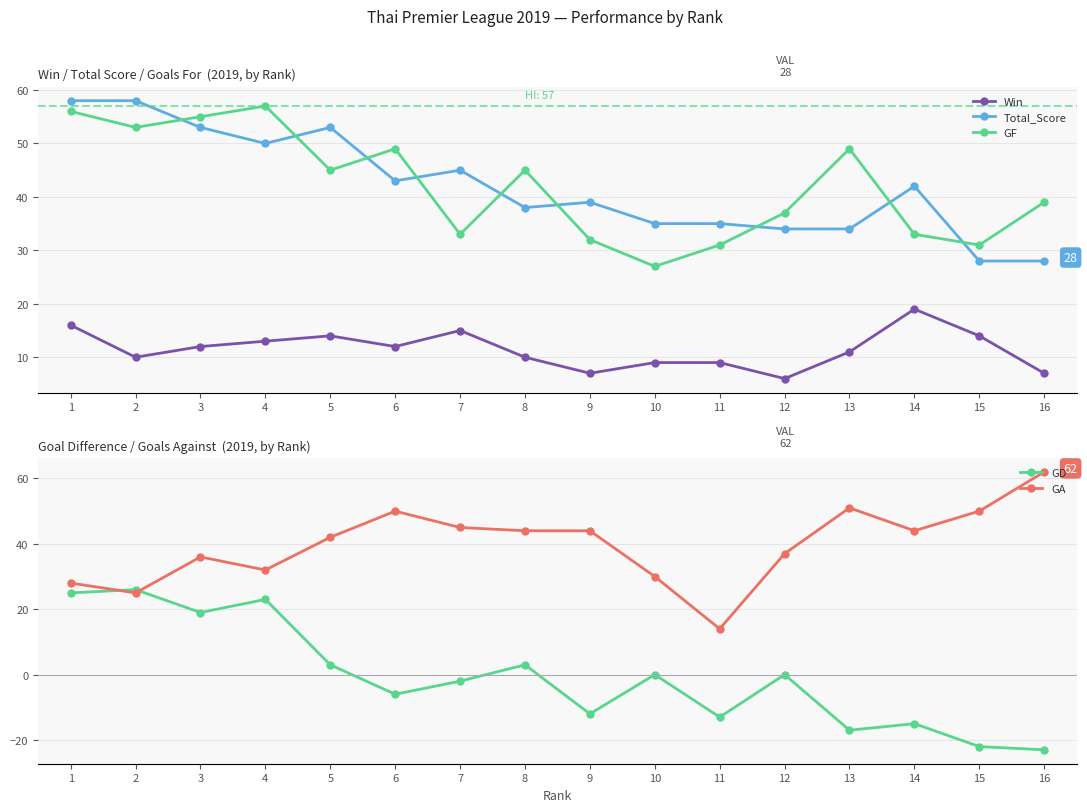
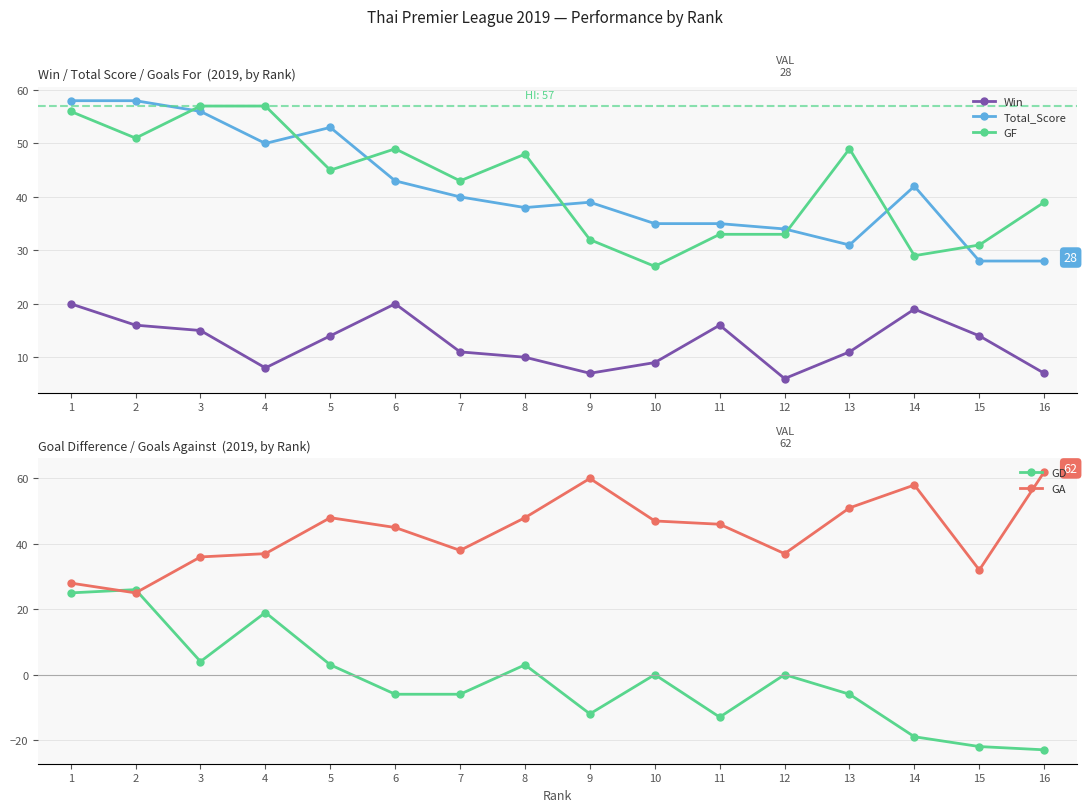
  {
    "Win / Total Score / Goals For (2019, by Rank)": {
      "Win": {
-       "1": 16,
-       "2": 10,
-       "3": 12,
-       "4": 13,
+       "1": 20,
+       "2": 16,
+       "3": 15,
+       "4": 8,
        "5": 14,
-       "6": 12,
-       "7": 15,
+       "6": 20,
+       "7": 11,
        "8": 10,
        "9": 7,
        "10": 9,
-       "11": 9,
+       "11": 16,
        "12": 6,
        "13": 11,
        "14": 19,
        "15": 14,
        "16": 7
      },
      "Total_Score": {
        "1": 58,
        "2": 58,
-       "3": 53,
+       "3": 56,
        "4": 50,
        "5": 53,
        "6": 43,
-       "7": 45,
+       "7": 40,
        "8": 38,
        "9": 39,
        "10": 35,
        "11": 35,
        "12": 34,
-       "13": 34,
+       "13": 31,
        "14": 42,
        "15": 28
      },
      "GF": {
        "1": 56,
-       "2": 53,
-       "3": 55,
+       "2": 51,
+       "3": 57,
        "4": 57,
        "5": 45,
        "6": 49,
-       "7": 33,
-       "8": 45,
+       "7": 43,
+       "8": 48,
        "9": 32,
        "10": 27,
-       "11": 31,
-       "12": 37,
+       "11": 33,
+       "12": 33,
        "13": 49,
-       "14": 33,
+       "14": 29,
        "15": 31,
        "16": 39
      }
    },
    "Goal Difference / Goals Against (2019, by Rank)": {
      "GD": {
        "1": 25,
        "2": 26,
-       "3": 19,
-       "4": 23,
+       "3": 4,
+       "4": 19,
        "5": 3,
        "6": -6,
-       "7": -2,
+       "7": -6,
        "8": 3,
        "9": -12,
        "10": 0,
        "11": -13,
        "12": 0,
-       "13": -17,
-       "14": -15,
+       "13": -6,
+       "14": -19,
        "15": -22,
        "16": -23
      },
      "GA": {
        "1": 28,
        "2": 25,
        "3": 36,
-       "4": 32,
-       "5": 42,
-       "6": 50,
-       "7": 45,
-       "8": 44,
-       "9": 44,
-       "10": 30,
-       "11": 14,
+       "4": 37,
+       "5": 48,
+       "6": 45,
+       "7": 38,
+       "8": 48,
+       "9": 60,
+       "10": 47,
+       "11": 46,
        "12": 37,
        "13": 51,
-       "14": 44,
-       "15": 50
+       "14": 58,
+       "15": 32
      }
    }
  }
